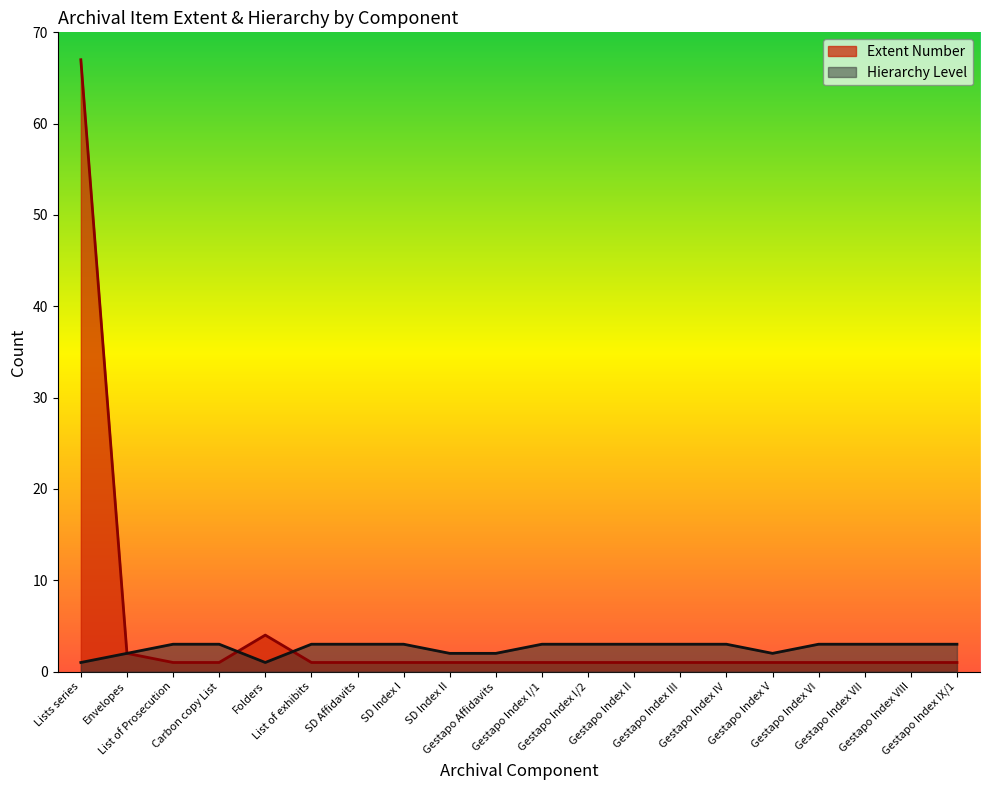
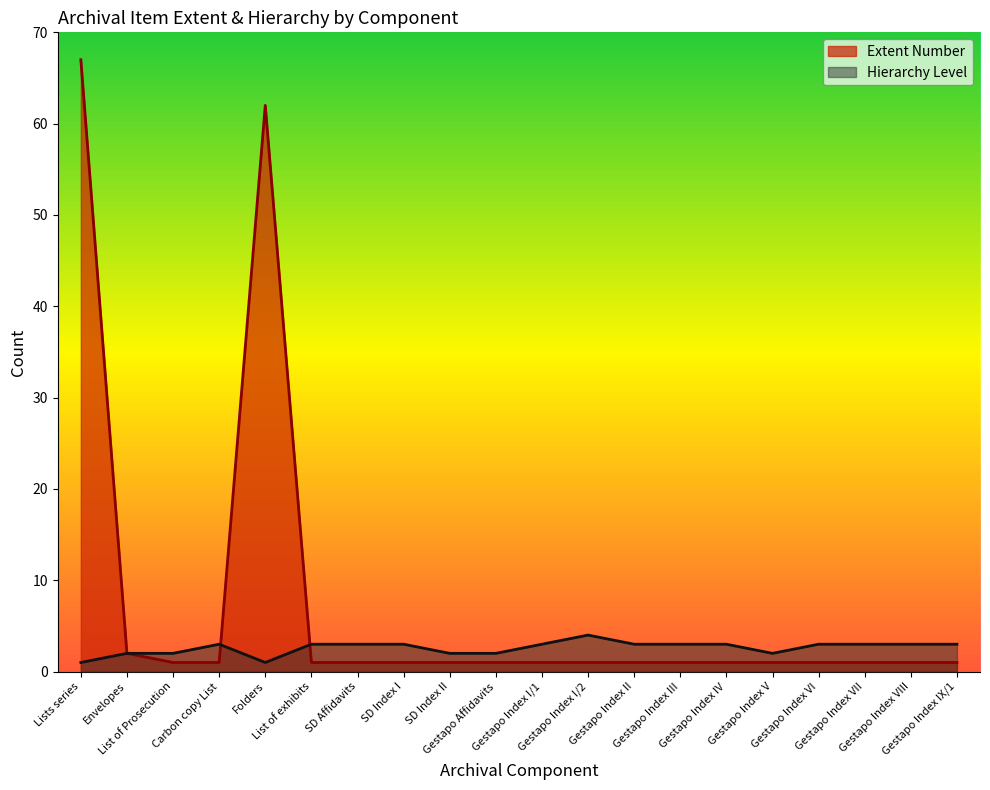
  {
    "Extent Number": {
      "Lists series": 67,
      "List of Prosecution": 1,
      "Carbon copy List": 1,
-     "Folders": 4,
+     "Folders": 62,
      "List of exhibits": 1,
      "SD Affidavits": 1,
      "SD Index I": 1,
      "SD Index II": 1,
      "Gestapo Affidavits": 1,
      "Gestapo Index I/1": 1,
      "Gestapo Index I/2": 1,
      "Gestapo Index II": 1,
      "Gestapo Index III": 1,
      "Gestapo Index IV": 1,
      "Gestapo Index V": 1,
      "Gestapo Index VI": 1,
      "Gestapo Index VII": 1,
      "Gestapo Index VIII": 1,
      "Gestapo Index IX/1": 1
    },
    "Hierarchy Level": {
      "Lists series": 1,
-     "List of Prosecution": 3,
+     "List of Prosecution": 2,
      "Carbon copy List": 3,
      "Folders": 1,
      "List of exhibits": 3,
      "SD Affidavits": 3,
      "SD Index I": 3,
      "SD Index II": 2,
      "Gestapo Affidavits": 2,
      "Gestapo Index I/1": 3,
-     "Gestapo Index I/2": 3,
+     "Gestapo Index I/2": 4,
      "Gestapo Index II": 3,
      "Gestapo Index III": 3,
      "Gestapo Index IV": 3,
      "Gestapo Index V": 2,
      "Gestapo Index VI": 3,
      "Gestapo Index VII": 3,
      "Gestapo Index VIII": 3,
      "Gestapo Index IX/1": 3
    }
  }
